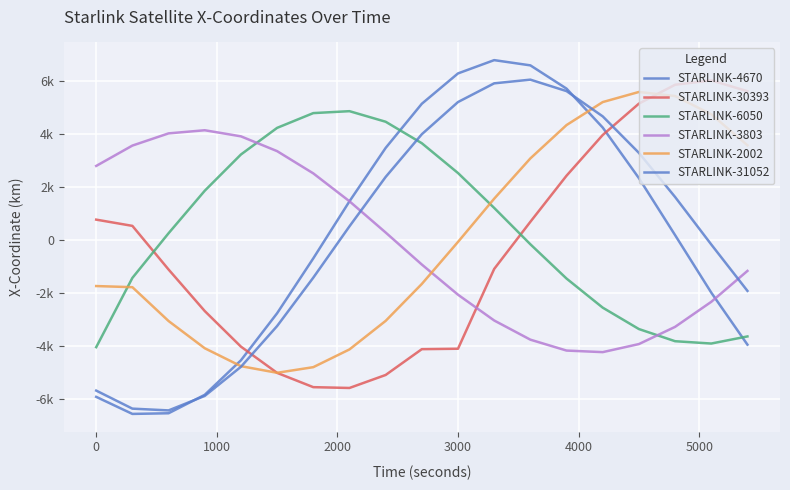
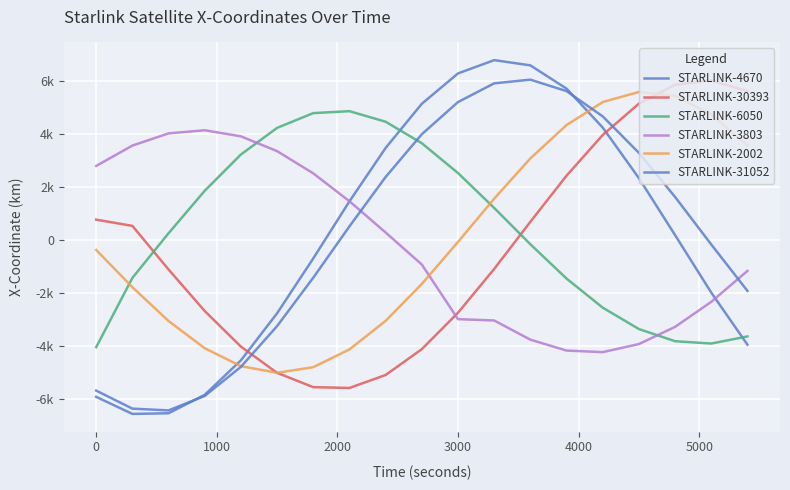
  {
    "STARLINK-30393": {
      "0": 800,
-     "3000": -4100
+     "3000": -2700
    },
    "STARLINK-6050": {
      "0": -4000,
      "3000": 2500
    },
    "STARLINK-3803": {
      "0": 2800,
-     "3000": -2100
+     "3000": -3000
    },
    "STARLINK-2002": {
-     "0": -1700,
+     "0": -400,
      "3000": -100
    }
  }
